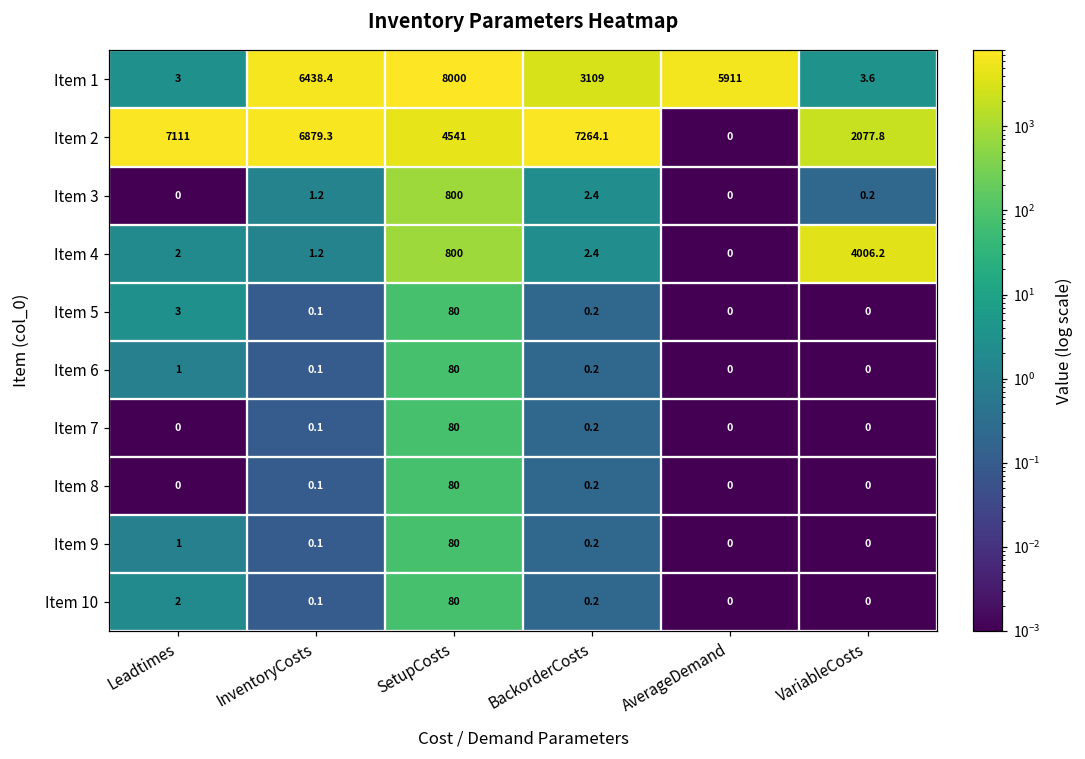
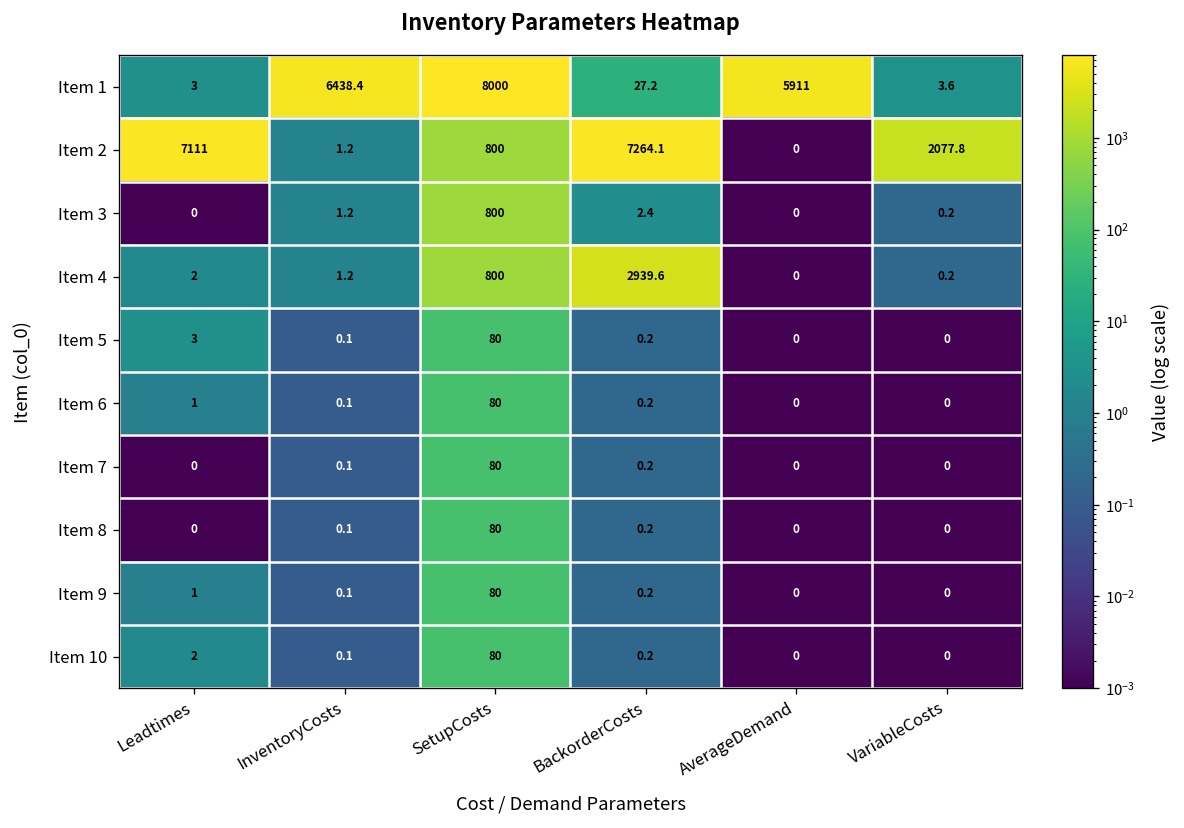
  {
    "Item 1": {
      "Leadtimes": 3,
      "InventoryCosts": 6438.4,
      "SetupCosts": 8000,
-     "BackorderCosts": 3109,
+     "BackorderCosts": 27.2,
      "AverageDemand": 5911,
      "VariableCosts": 3.6
    },
    "Item 2": {
      "Leadtimes": 7111,
-     "InventoryCosts": 6879.3,
-     "SetupCosts": 4541,
+     "InventoryCosts": 1.2,
+     "SetupCosts": 800,
      "BackorderCosts": 7264.1,
      "AverageDemand": 0,
      "VariableCosts": 2077.8
    },
    "Item 3": {
      "Leadtimes": 0,
      "InventoryCosts": 1.2,
      "SetupCosts": 800,
      "BackorderCosts": 2.4,
      "AverageDemand": 0,
      "VariableCosts": 0.2
    },
    "Item 4": {
      "Leadtimes": 2,
      "InventoryCosts": 1.2,
      "SetupCosts": 800,
-     "BackorderCosts": 2.4,
+     "BackorderCosts": 2939.6,
      "AverageDemand": 0,
-     "VariableCosts": 4006.2
+     "VariableCosts": 0.2
    },
    "Item 5": {
      "Leadtimes": 3,
      "InventoryCosts": 0.1,
      "SetupCosts": 80,
      "BackorderCosts": 0.2,
      "AverageDemand": 0,
      "VariableCosts": 0
    },
    "Item 6": {
      "Leadtimes": 1,
      "InventoryCosts": 0.1,
      "SetupCosts": 80,
      "BackorderCosts": 0.2,
      "AverageDemand": 0,
      "VariableCosts": 0
    },
    "Item 7": {
      "Leadtimes": 0,
      "InventoryCosts": 0.1,
      "SetupCosts": 80,
      "BackorderCosts": 0.2,
      "AverageDemand": 0,
      "VariableCosts": 0
    },
    "Item 8": {
      "Leadtimes": 0,
      "InventoryCosts": 0.1,
      "SetupCosts": 80,
      "BackorderCosts": 0.2,
      "AverageDemand": 0,
      "VariableCosts": 0
    },
    "Item 9": {
      "Leadtimes": 1,
      "InventoryCosts": 0.1,
      "SetupCosts": 80,
      "BackorderCosts": 0.2,
      "AverageDemand": 0,
      "VariableCosts": 0
    },
    "Item 10": {
      "Leadtimes": 2,
      "InventoryCosts": 0.1,
      "SetupCosts": 80,
      "BackorderCosts": 0.2,
      "AverageDemand": 0,
      "VariableCosts": 0
    }
  }
